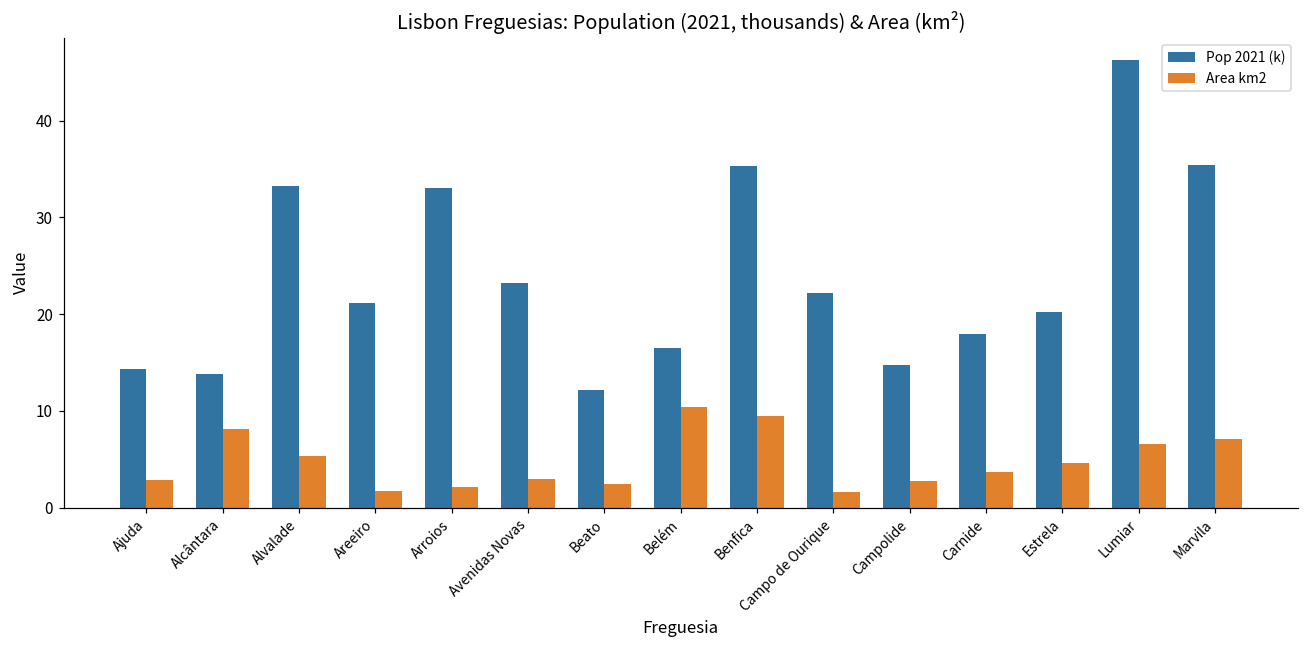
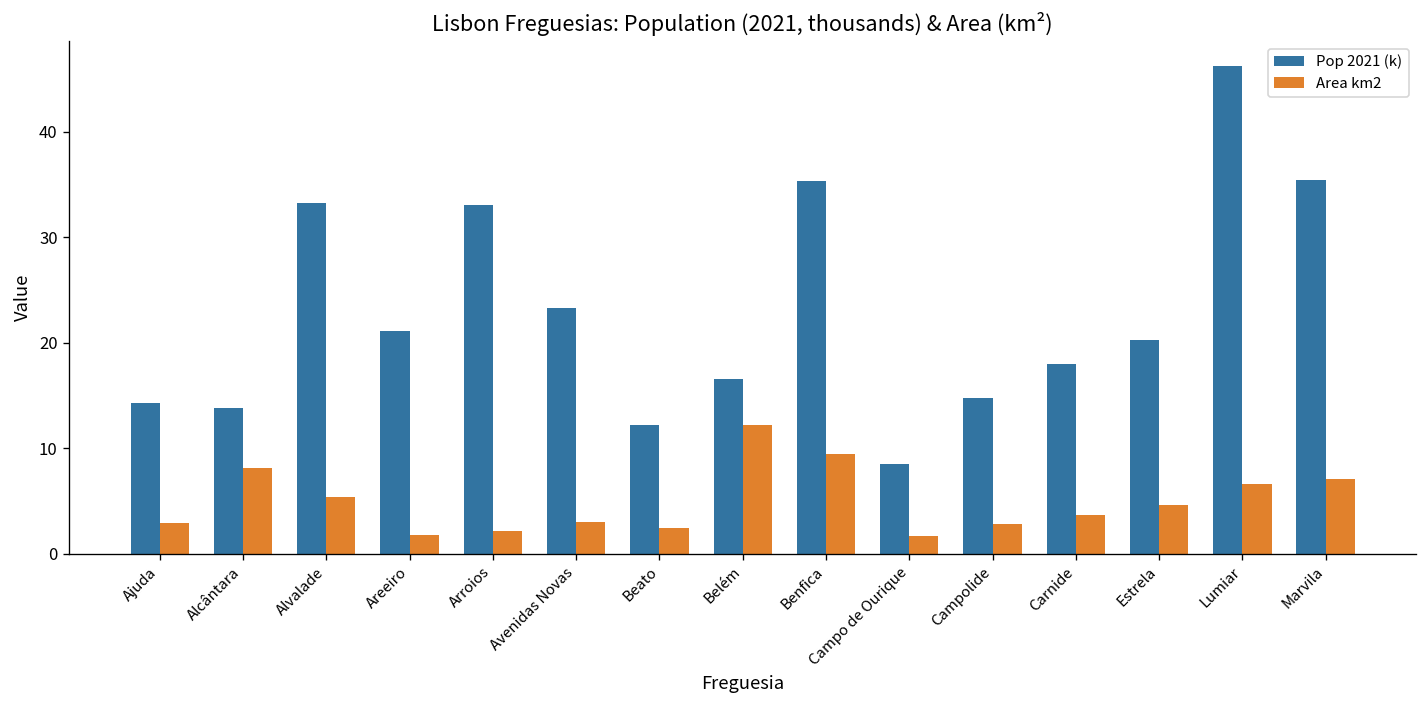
  {
    "Pop 2021 (k)": {
      "Ajuda": 14,
      "Alcântara": 14,
      "Alvalade": 33,
      "Areeiro": 21,
      "Arroios": 33,
      "Avenidas Novas": 23,
      "Beato": 12,
      "Belém": 17,
      "Benfica": 35,
-     "Campo de Ourique": 22,
+     "Campo de Ourique": 9,
      "Campolide": 15,
      "Carnide": 18,
      "Estrela": 20,
      "Lumiar": 46,
      "Marvila": 35
    },
    "Area km2": {
      "Ajuda": 3,
      "Alcântara": 8,
      "Alvalade": 5,
      "Areeiro": 2,
      "Arroios": 2,
      "Avenidas Novas": 3,
      "Beato": 2,
-     "Belém": 10,
+     "Belém": 12,
      "Benfica": 9,
      "Campo de Ourique": 2,
      "Campolide": 3,
      "Carnide": 4,
      "Estrela": 5,
      "Lumiar": 7,
      "Marvila": 7
    }
  }
